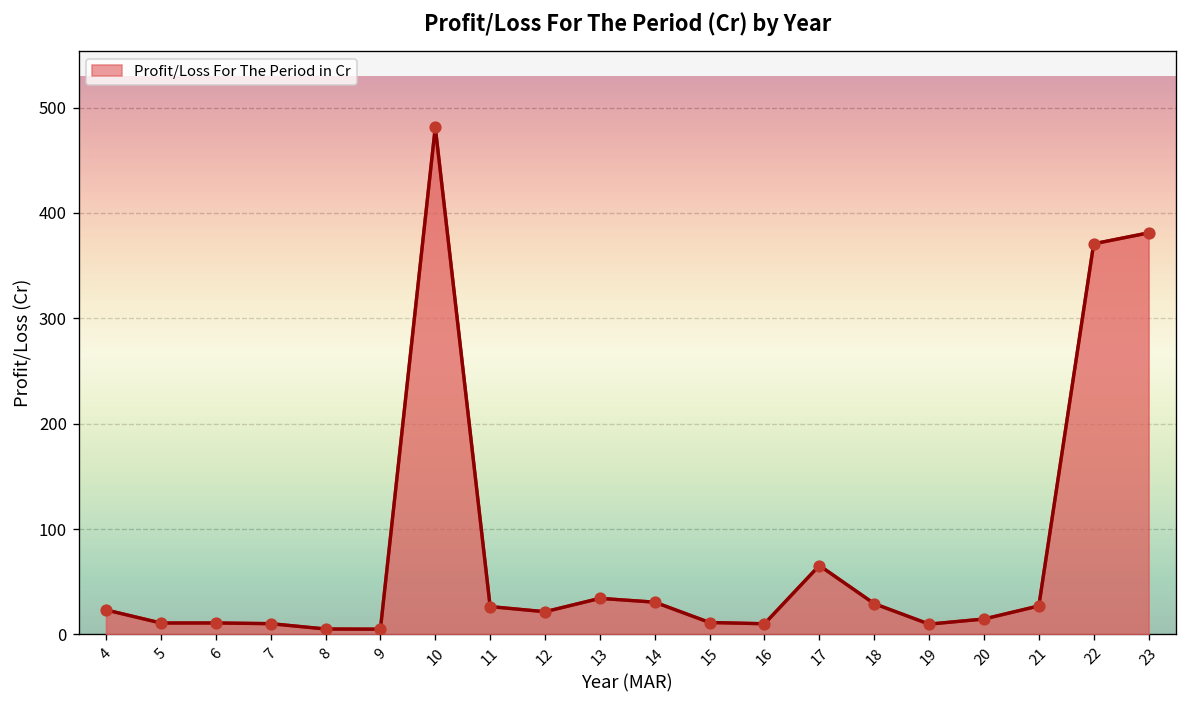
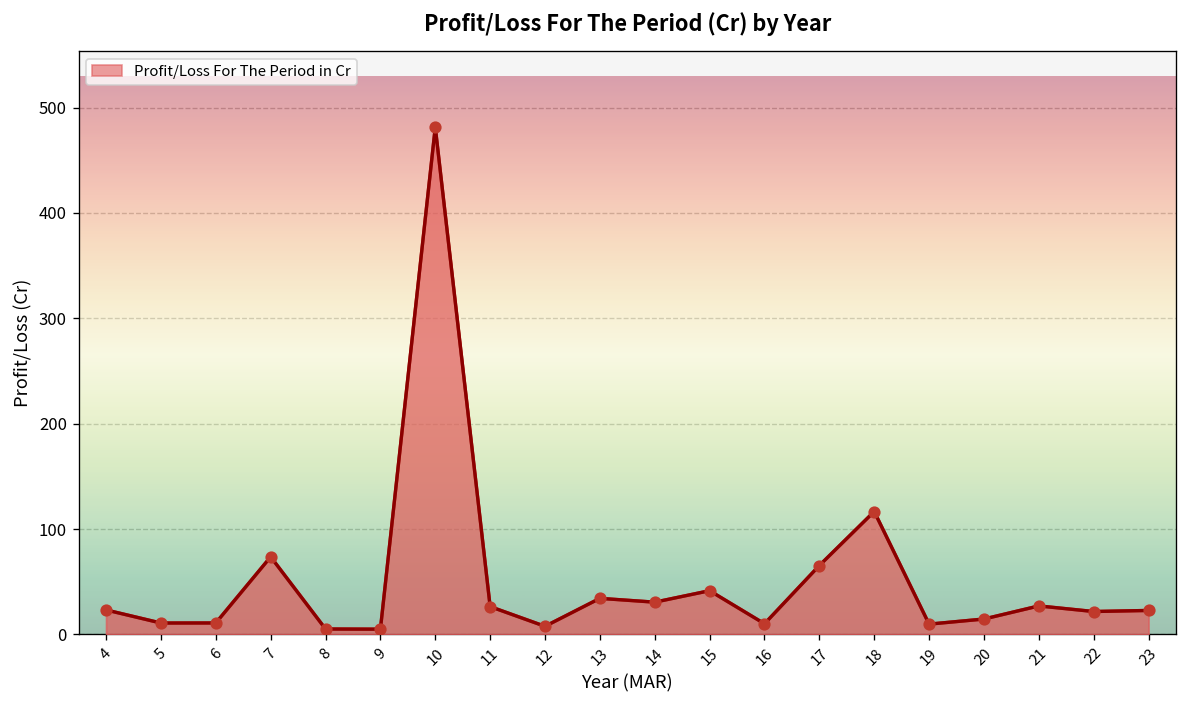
  {
    "4": 20,
    "5": 10,
    "6": 10,
-   "7": 10,
+   "7": 70,
    "8": 10,
    "9": 0,
    "10": 480,
    "11": 30,
-   "12": 20,
+   "12": 10,
    "13": 30,
    "14": 30,
-   "15": 10,
+   "15": 40,
    "16": 10,
    "17": 70,
-   "18": 30,
+   "18": 120,
    "19": 10,
    "20": 10,
    "21": 30,
-   "22": 370,
-   "23": 380
+   "22": 20,
+   "23": 20
  }
